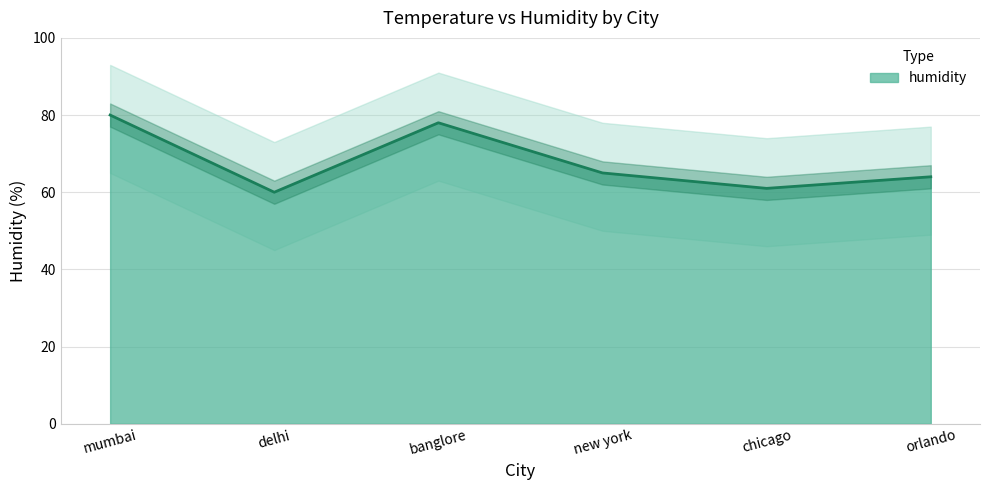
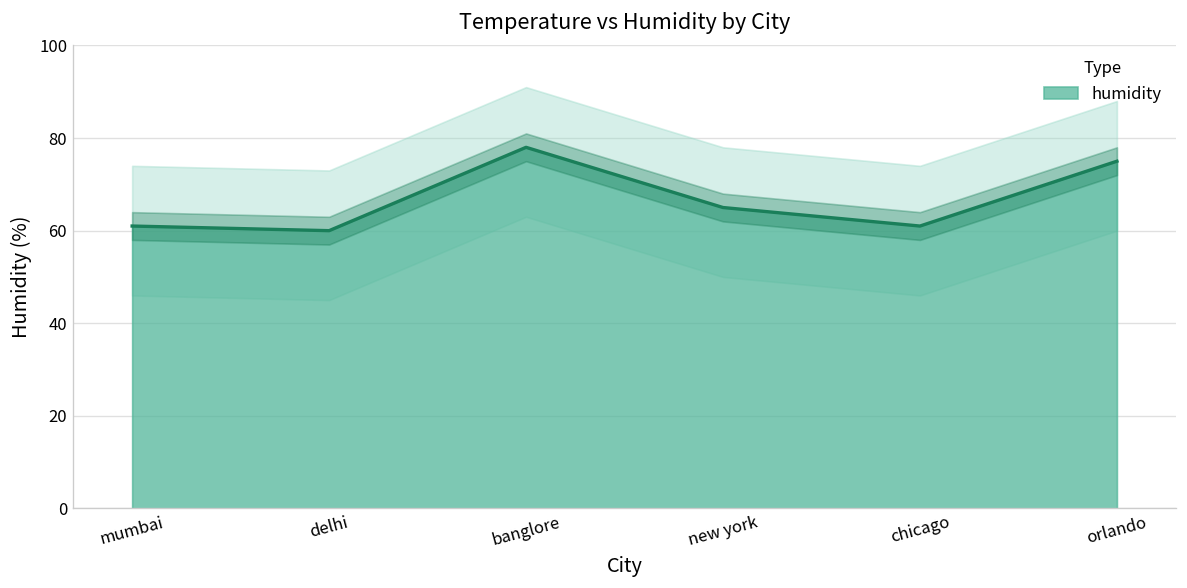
  {
    "humidity": {
-     "mumbai": 80,
+     "mumbai": 61,
      "delhi": 60,
      "banglore": 78,
      "new york": 65,
      "chicago": 61,
-     "orlando": 64
+     "orlando": 75
    }
  }
